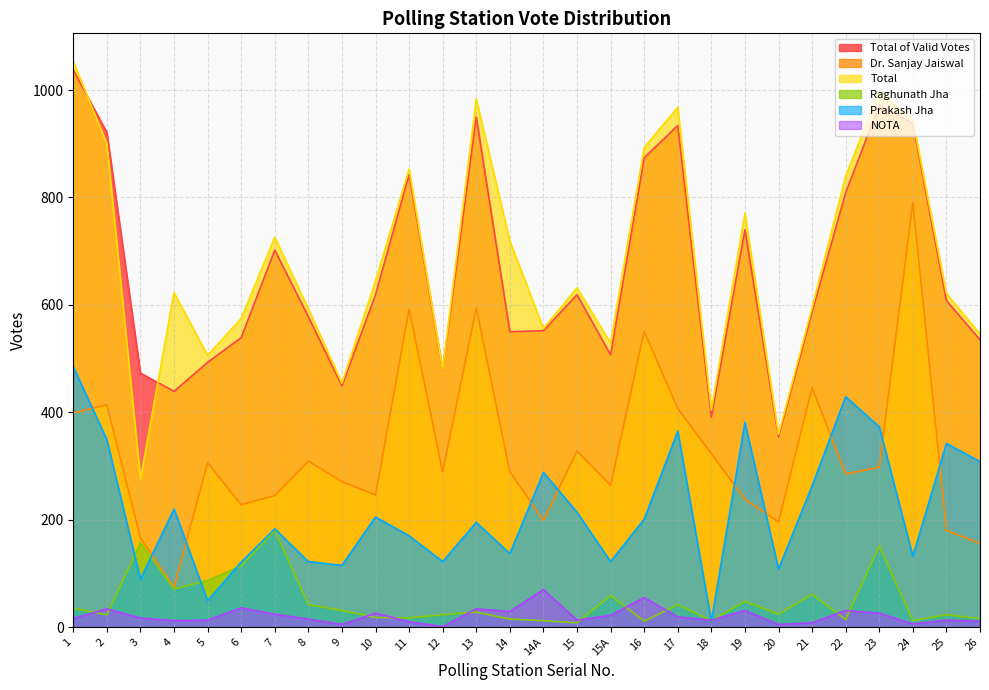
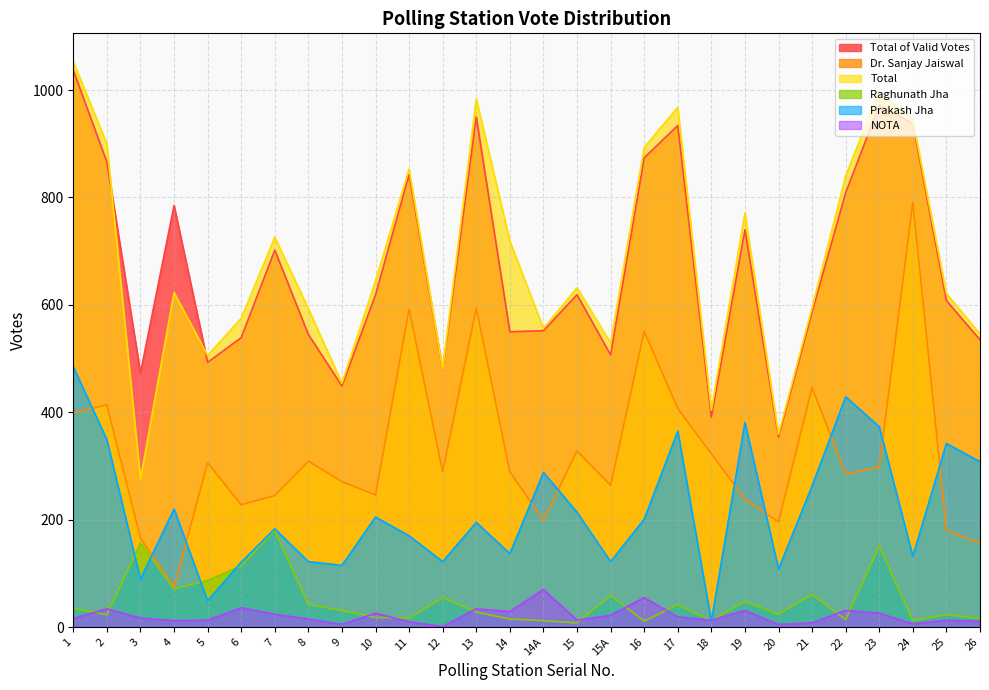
  {
    "Total of Valid Votes": {
      "1": 1040,
-     "2": 920,
+     "2": 870,
      "3": 470,
-     "4": 440,
+     "4": 790,
      "5": 490,
      "6": 540,
      "7": 700,
-     "8": 580,
+     "8": 550,
      "9": 450,
      "10": 620,
      "11": 840,
      "13": 950,
      "14": 550,
      "15": 620,
      "15A": 510,
      "16": 870,
      "17": 930,
      "18": 390,
      "19": 740,
      "20": 350,
      "21": 590,
      "22": 810,
      "25": 610,
      "26": 540
    },
    "Dr. Sanjay Jaiswal": {
      "1": 400,
      "2": 410,
      "3": 170,
      "5": 310,
      "6": 230,
      "7": 250,
      "8": 310,
      "9": 270,
      "10": 250,
      "11": 590,
      "12": 290,
      "13": 590,
      "14": 290,
      "14A": 200,
      "15": 330,
      "15A": 260,
      "16": 550,
      "17": 410,
      "18": 320,
      "19": 240,
      "20": 200,
      "21": 450,
      "22": 290,
      "23": 300,
      "24": 790,
      "25": 180,
      "26": 160
    },
    "Total": {
      "1": 1050,
      "2": 900,
      "3": 280,
      "4": 620,
      "5": 510,
      "6": 580,
      "7": 730,
      "8": 590,
      "9": 450,
      "10": 650,
      "11": 850,
      "13": 980,
      "14": 720,
      "15": 630,
      "15A": 530,
      "16": 890,
      "17": 970,
      "18": 400,
      "19": 770,
      "20": 360,
      "21": 600,
      "22": 840,
      "25": 620,
      "26": 550
    },
    "Raghunath Jha": {
      "1": 40,
      "2": 20,
      "3": 160,
      "5": 90,
      "6": 110,
      "8": 40,
      "9": 30,
      "10": 20,
      "11": 20,
-     "12": 20,
+     "12": 60,
      "13": 30,
      "14": 20,
      "14A": 10,
      "15": 10,
      "15A": 60,
      "16": 10,
      "17": 40,
      "19": 50,
      "20": 20,
      "21": 60,
      "22": 10,
      "23": 150,
      "24": 10,
      "25": 20,
      "26": 20
    },
    "Prakash Jha": {
      "1": 490,
      "2": 350,
      "3": 90,
      "4": 220,
      "5": 50,
      "6": 120,
      "8": 120,
      "9": 120,
      "10": 210,
      "11": 170,
      "12": 120,
      "13": 200,
      "14": 140,
      "14A": 290,
      "15": 210,
      "15A": 120,
      "16": 200,
      "17": 370,
      "19": 380,
      "20": 110,
      "21": 260,
      "22": 430,
      "23": 370,
      "24": 130,
      "25": 340,
      "26": 310
    },
    "NOTA": {
      "1": 20,
      "2": 30,
      "3": 20,
      "4": 10,
      "5": 10,
      "6": 40,
      "7": 20,
      "8": 20,
      "9": 10,
      "10": 30,
      "11": 10,
      "12": 0,
      "13": 30,
      "14": 30,
      "14A": 70,
      "15": 10,
      "15A": 20,
      "16": 60,
      "17": 20,
      "19": 30,
      "20": 10,
      "21": 10,
      "22": 30,
      "23": 30,
      "24": 10,
      "25": 10,
      "26": 10
    }
  }
